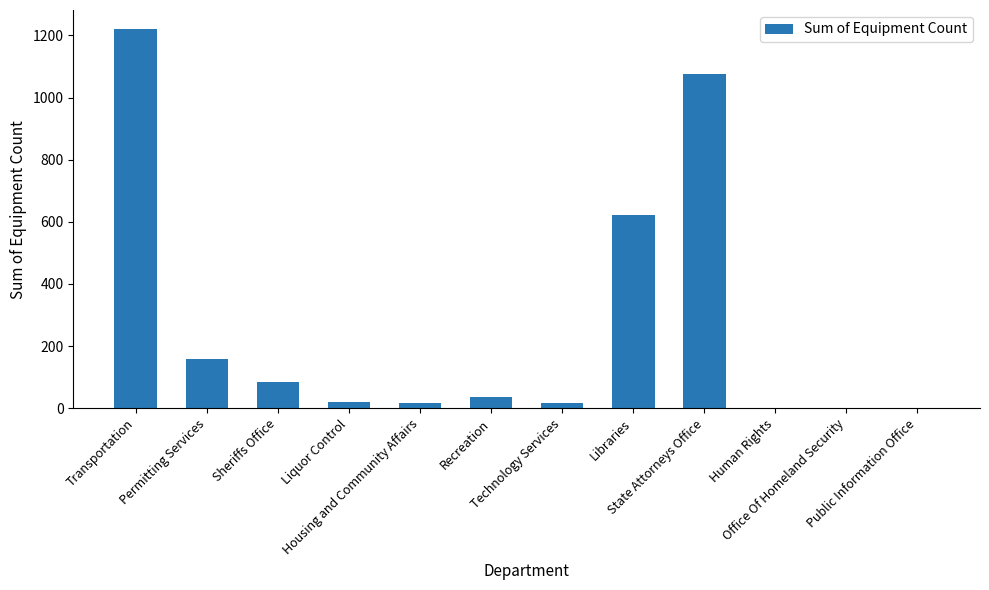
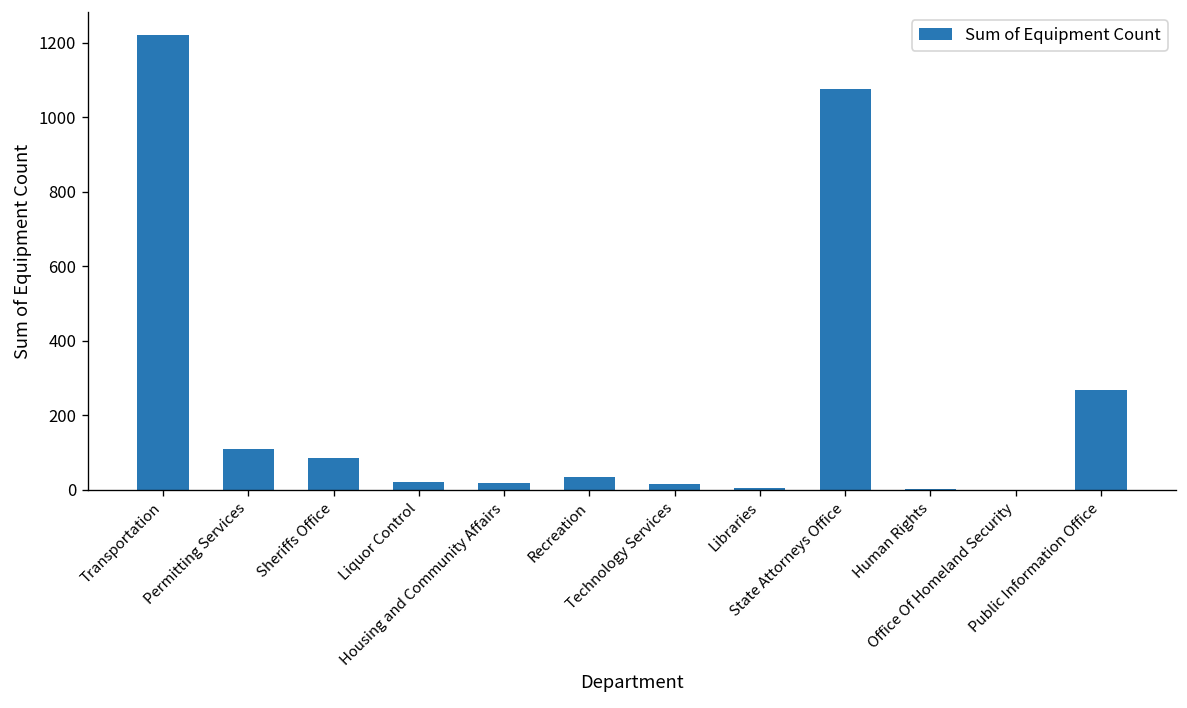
  {
    "Transportation": 1220,
-   "Permitting Services": 160,
+   "Permitting Services": 110,
    "Sheriffs Office": 90,
    "Liquor Control": 20,
    "Housing and Community Affairs": 20,
    "Recreation": 40,
    "Technology Services": 20,
-   "Libraries": 620,
+   "Libraries": 10,
    "State Attorneys Office": 1080,
-   "Public Information Office": 0
+   "Public Information Office": 270
  }
